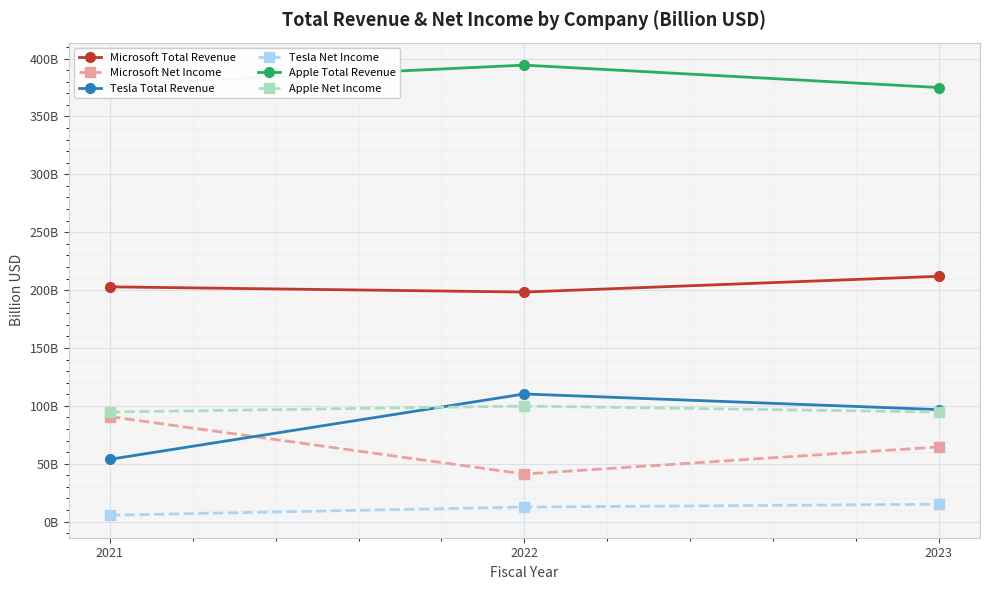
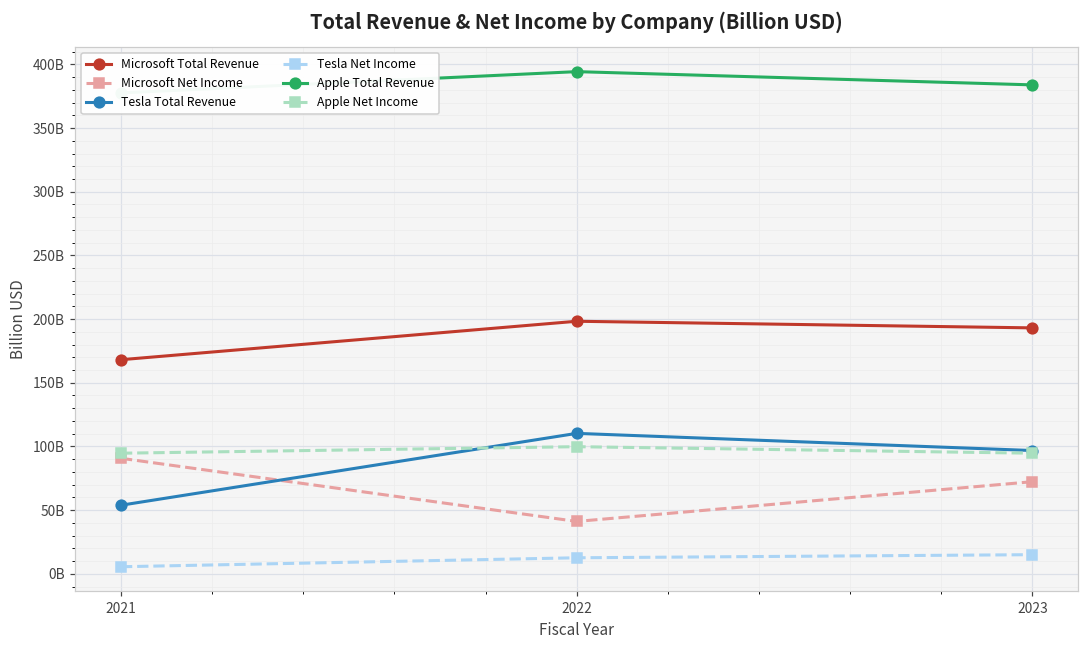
  {
    "Microsoft Total Revenue": {
-     "2021": 203000000000,
+     "2021": 168000000000,
      "2022": 198000000000,
-     "2023": 212000000000
+     "2023": 193000000000
    },
    "Microsoft Net Income": {
      "2021": 91000000000,
      "2022": 41000000000,
-     "2023": 65000000000
+     "2023": 72000000000
    },
    "Tesla Total Revenue": {
      "2021": 54000000000,
      "2022": 110000000000
    },
    "Apple Total Revenue": {
      "2022": 394000000000,
-     "2023": 375000000000
+     "2023": 384000000000
    }
  }
